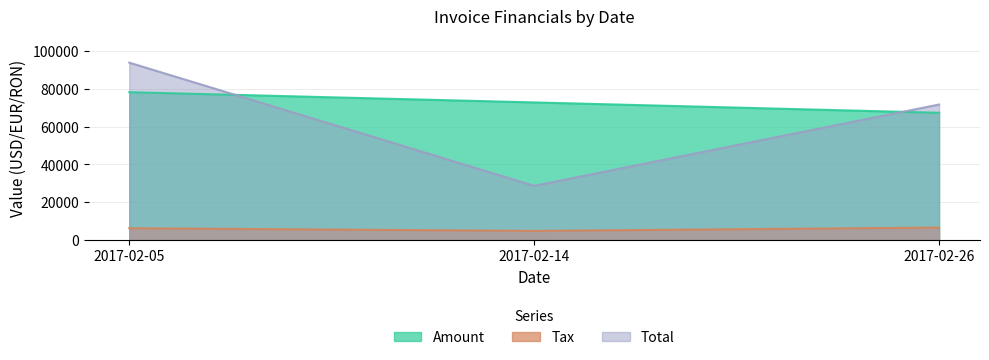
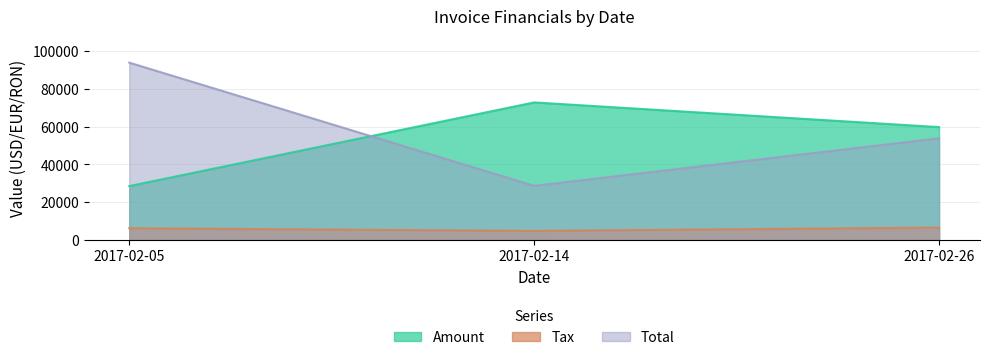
  {
    "Amount": {
-     "2017-02-05": 78000,
+     "2017-02-05": 29000,
      "2017-02-14": 73000,
-     "2017-02-26": 67000
+     "2017-02-26": 60000
    },
    "Tax": {
      "2017-02-05": 6000,
      "2017-02-14": 5000,
      "2017-02-26": 7000
    },
    "Total": {
      "2017-02-05": 94000,
      "2017-02-14": 29000,
-     "2017-02-26": 72000
+     "2017-02-26": 54000
    }
  }
